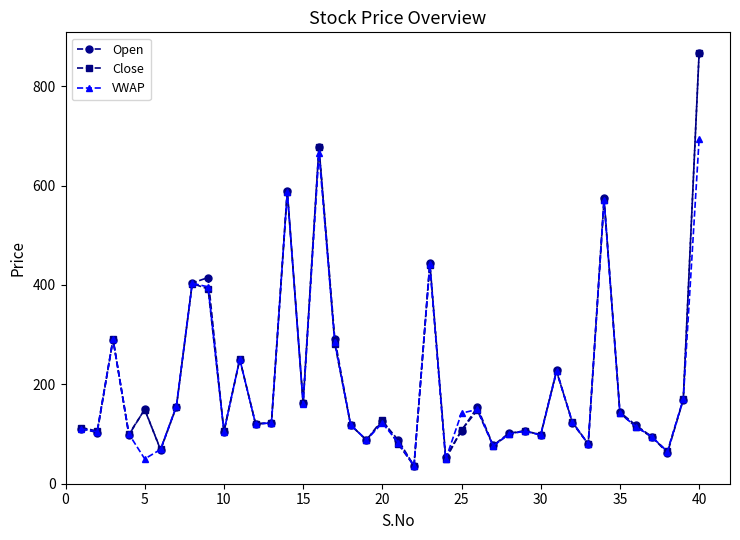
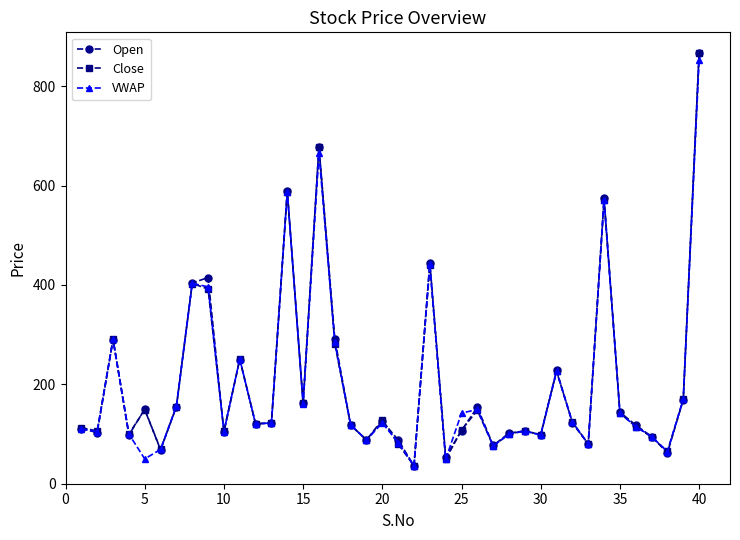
  {
    "VWAP": {
      "5": 50,
      "25": 140,
-     "40": 690
+     "40": 850
    }
  }
